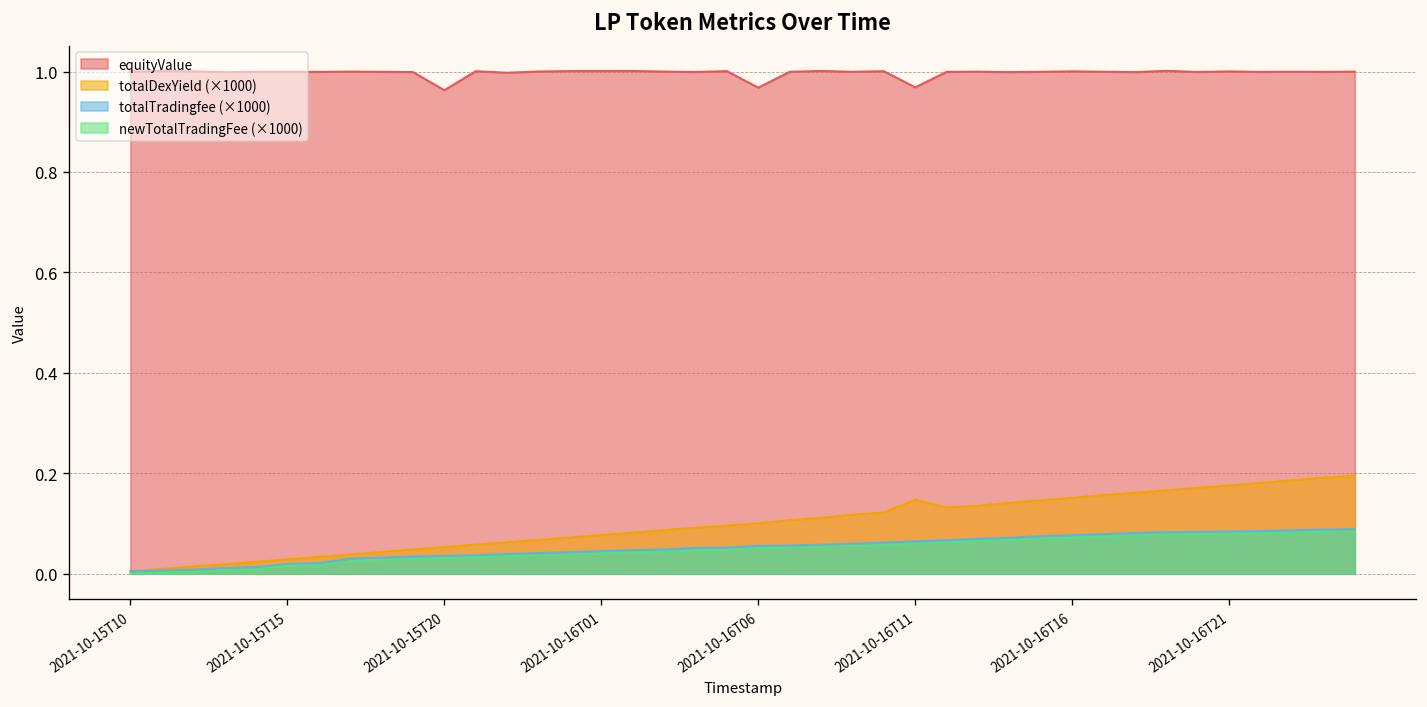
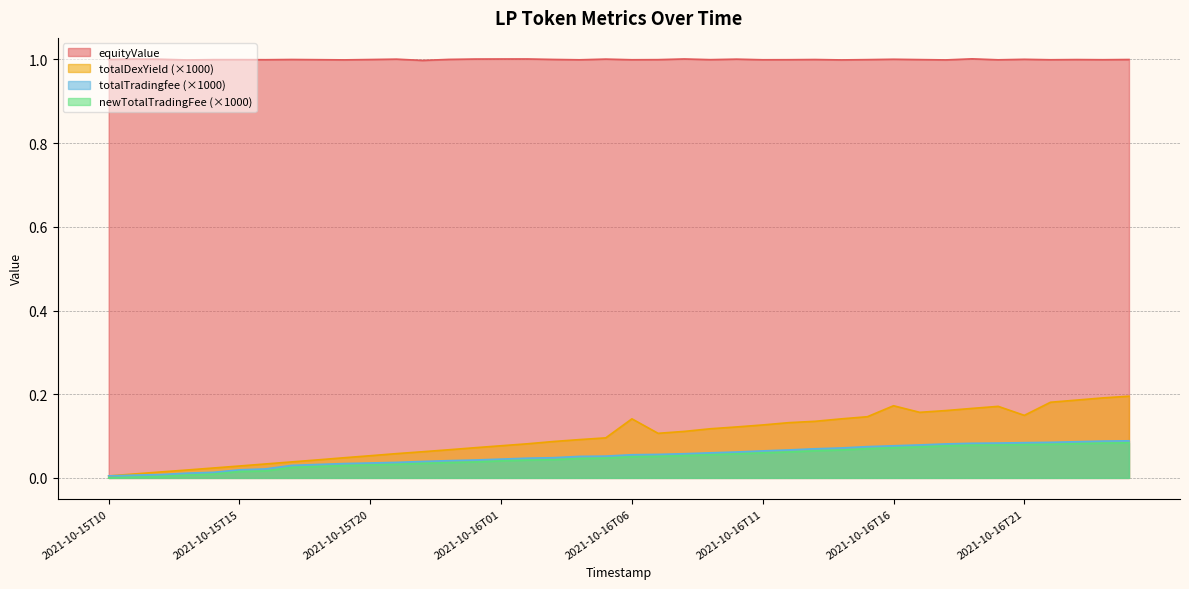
  {
    "equityValue": {
-     "2021-10-15T20": 0.96,
+     "2021-10-15T20": 1.00,
      "2021-10-16T01": 1.00,
-     "2021-10-16T06": 0.97,
-     "2021-10-16T11": 0.97,
+     "2021-10-16T06": 1.00,
+     "2021-10-16T11": 1.00,
      "2021-10-16T16": 1.00,
      "2021-10-16T21": 1.00
    },
    "totalDexYield (×1000)": {
      "2021-10-15T15": 0.03,
      "2021-10-15T20": 0.05,
      "2021-10-16T01": 0.08,
-     "2021-10-16T06": 0.10,
-     "2021-10-16T11": 0.15,
-     "2021-10-16T16": 0.15,
-     "2021-10-16T21": 0.18
+     "2021-10-16T06": 0.14,
+     "2021-10-16T11": 0.13,
+     "2021-10-16T16": 0.17,
+     "2021-10-16T21": 0.15
    }
  }
